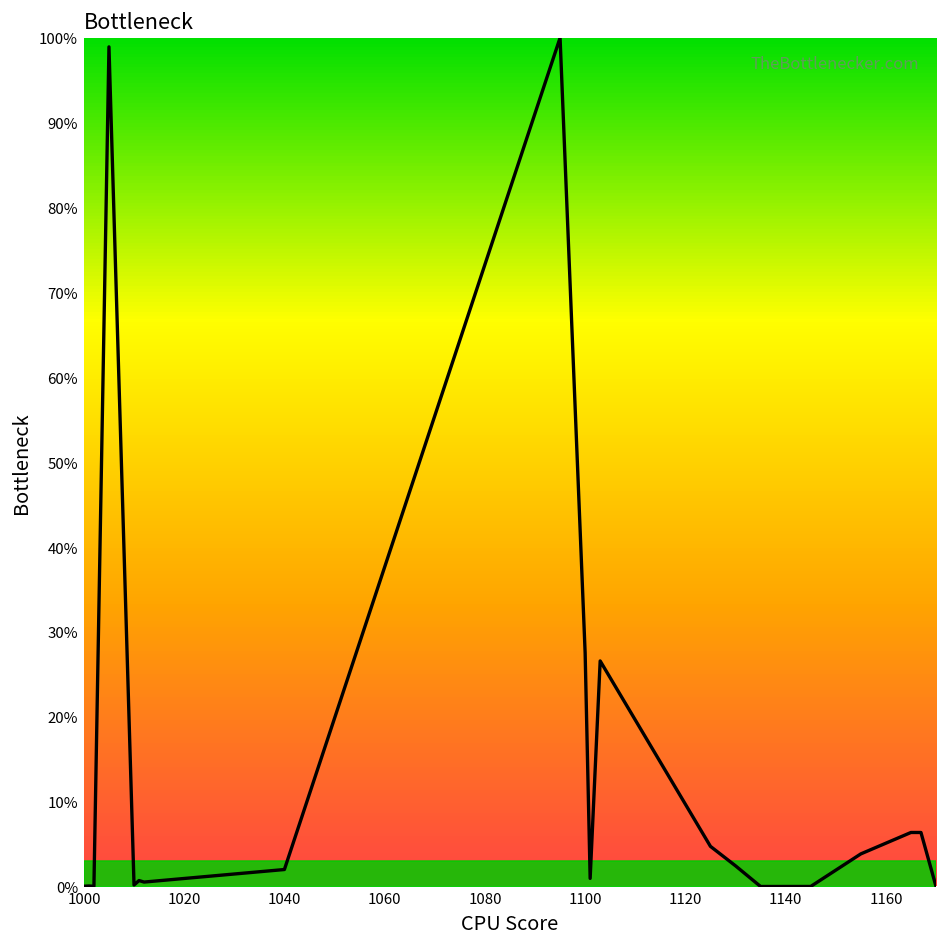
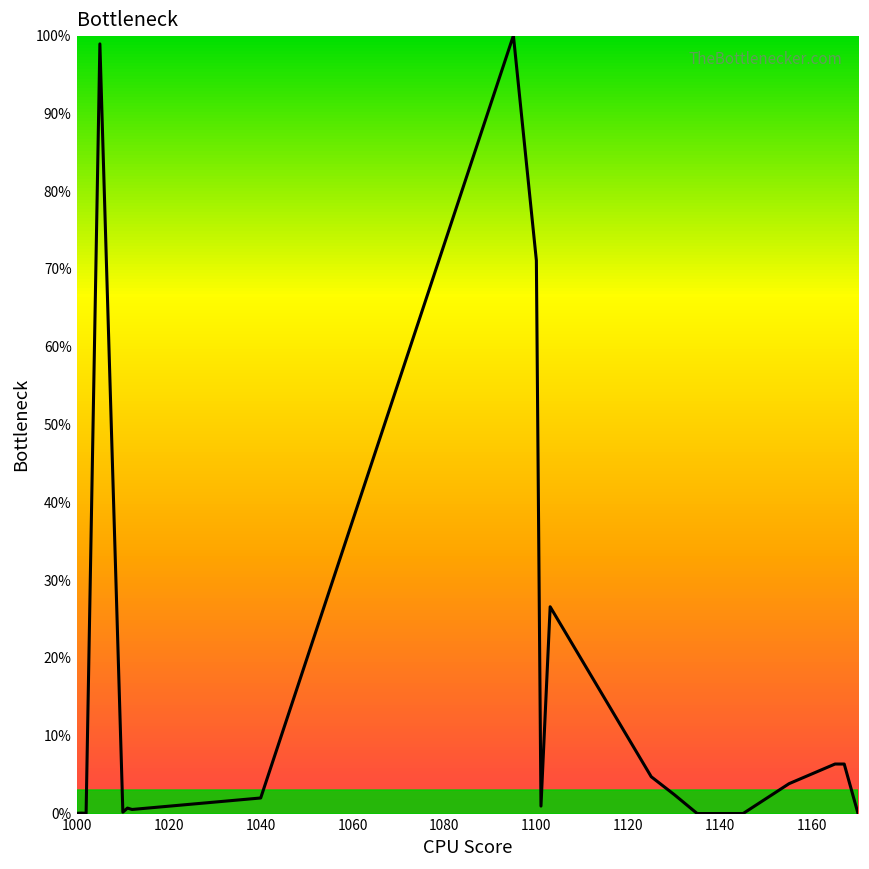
  {
-   "1100": "28%"
+   "1100": "71%"
  }
